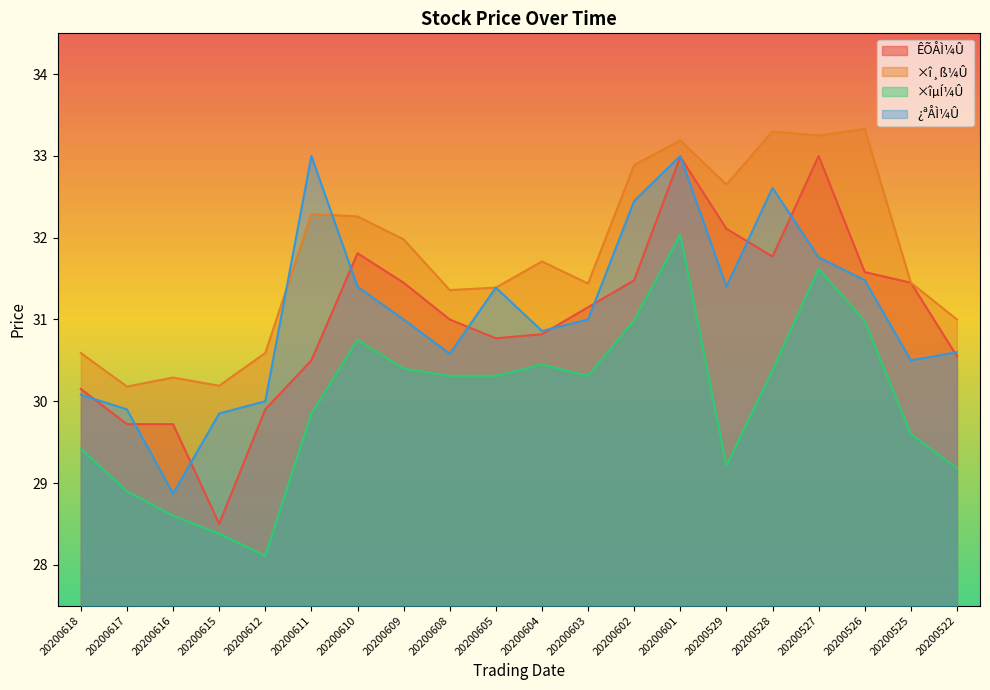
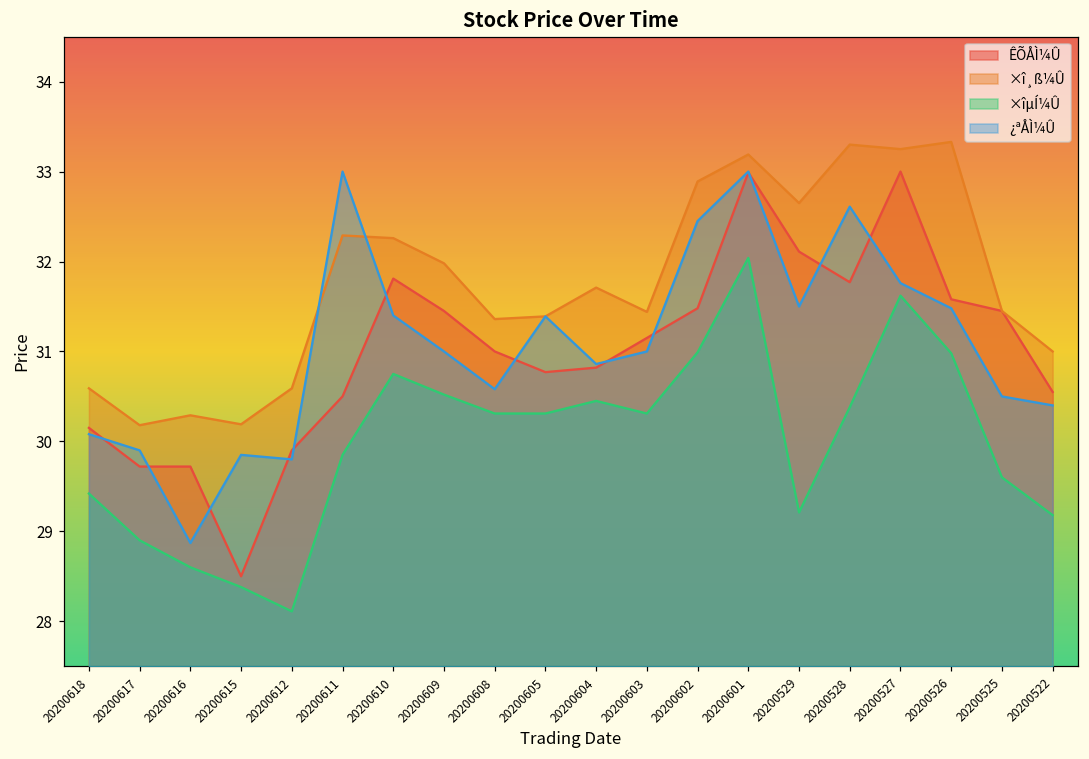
  {
    "×îµÍ¼Û": {
      "20200618": 29.4,
      "20200617": 28.9,
      "20200616": 28.6,
      "20200615": 28.4,
      "20200612": 28.1,
      "20200611": 29.9,
      "20200610": 30.8,
-     "20200609": 30.4,
+     "20200609": 30.5,
      "20200608": 30.3,
      "20200605": 30.3,
      "20200604": 30.5,
      "20200603": 30.3,
      "20200602": 31.0,
      "20200601": 32.0,
      "20200529": 29.2,
      "20200528": 30.4,
      "20200527": 31.6,
      "20200526": 31.0,
      "20200525": 29.6,
      "20200522": 29.2
    },
    "¿ªÅÌ¼Û": {
      "20200618": 30.1,
      "20200617": 29.9,
      "20200616": 28.9,
      "20200615": 29.9,
-     "20200612": 30.0,
+     "20200612": 29.8,
      "20200611": 33.0,
      "20200610": 31.4,
      "20200609": 31.0,
      "20200608": 30.6,
      "20200604": 30.9,
      "20200603": 31.0,
      "20200602": 32.5,
-     "20200529": 31.4,
+     "20200529": 31.5,
      "20200528": 32.6,
      "20200527": 31.8,
      "20200526": 31.5,
      "20200525": 30.5,
-     "20200522": 30.6
+     "20200522": 30.4
    }
  }
